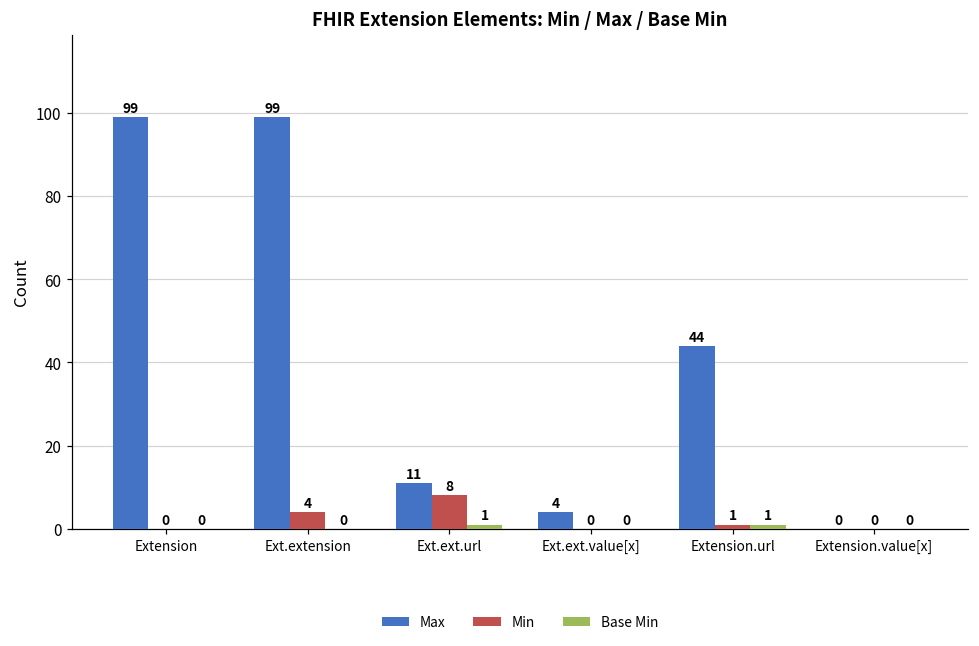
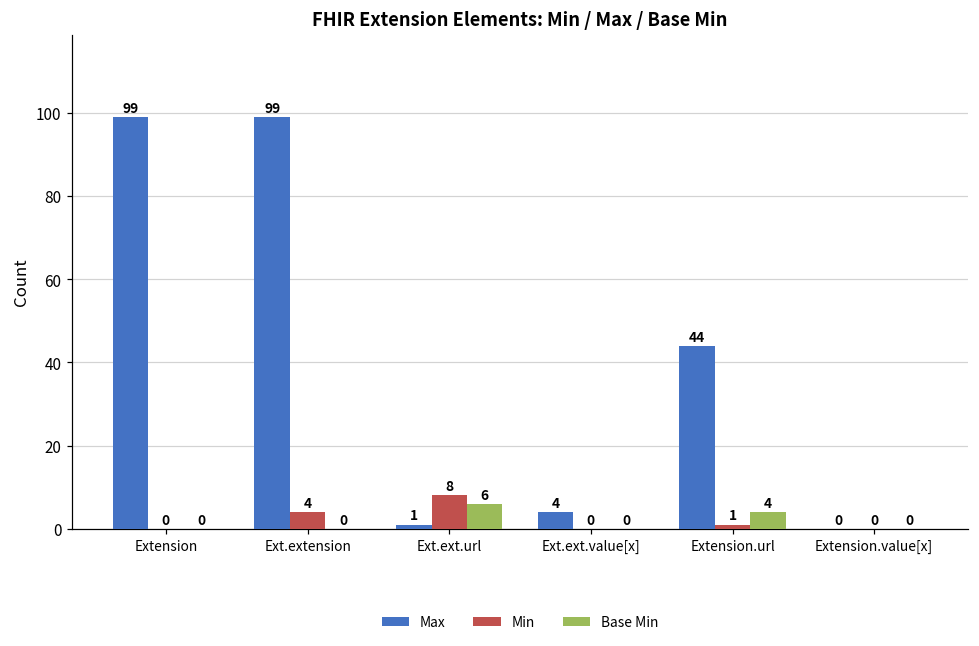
  {
    "Max": {
      "Extension": 99,
      "Ext.extension": 99,
-     "Ext.ext.url": 11,
+     "Ext.ext.url": 1,
      "Ext.ext.value[x]": 4,
      "Extension.url": 44,
      "Extension.value[x]": 0
    },
    "Min": {
      "Extension": 0,
      "Ext.extension": 4,
      "Ext.ext.url": 8,
      "Ext.ext.value[x]": 0,
      "Extension.url": 1,
      "Extension.value[x]": 0
    },
    "Base Min": {
      "Extension": 0,
      "Ext.extension": 0,
-     "Ext.ext.url": 1,
+     "Ext.ext.url": 6,
      "Ext.ext.value[x]": 0,
-     "Extension.url": 1,
+     "Extension.url": 4,
      "Extension.value[x]": 0
    }
  }
